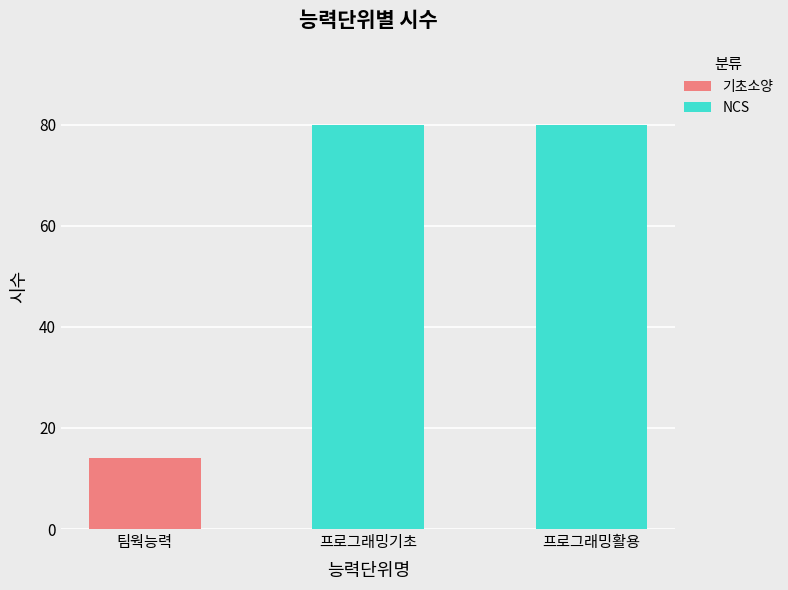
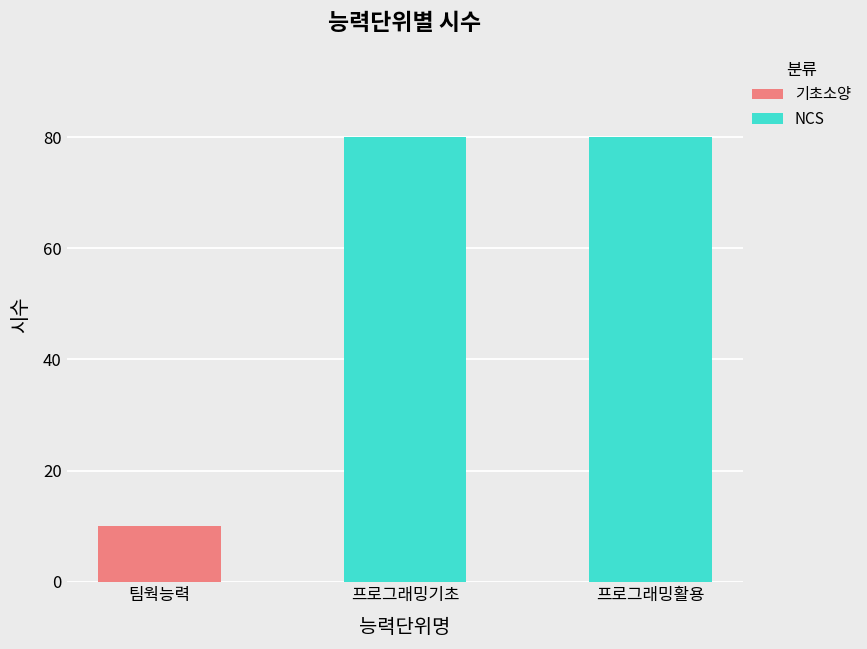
  {
    "기초소양": {
-     "팀웍능력": 14
+     "팀웍능력": 10
    },
    "NCS": {
      "프로그래밍기초": 80,
      "프로그래밍활용": 80
    }
  }
